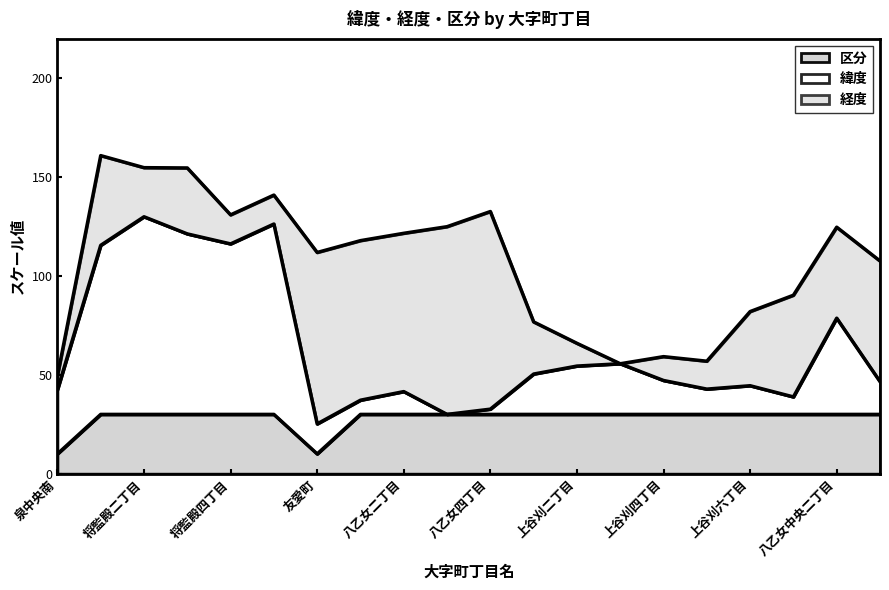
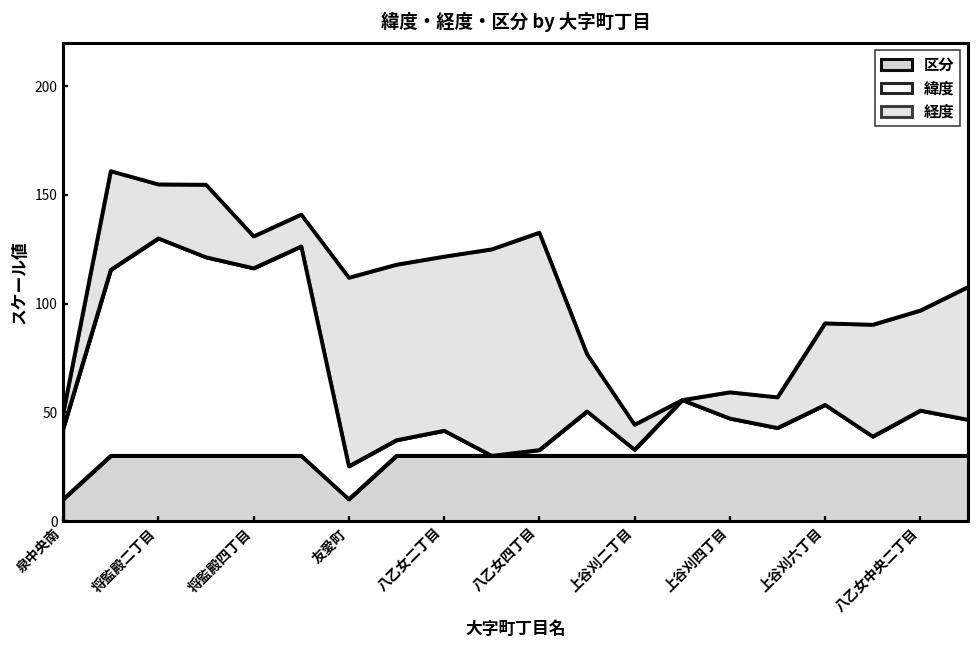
  {
    "緯度": {
      "泉中央南": 32,
      "将監殿二丁目": 100,
      "将監殿四丁目": 86,
      "友愛町": 15,
      "八乙女二丁目": 12,
      "八乙女四丁目": 3,
-     "上谷刈二丁目": 24,
+     "上谷刈二丁目": 3,
      "上谷刈四丁目": 17,
-     "上谷刈六丁目": 15,
-     "八乙女中央二丁目": 49
+     "上谷刈六丁目": 23,
+     "八乙女中央二丁目": 21
    }
  }
